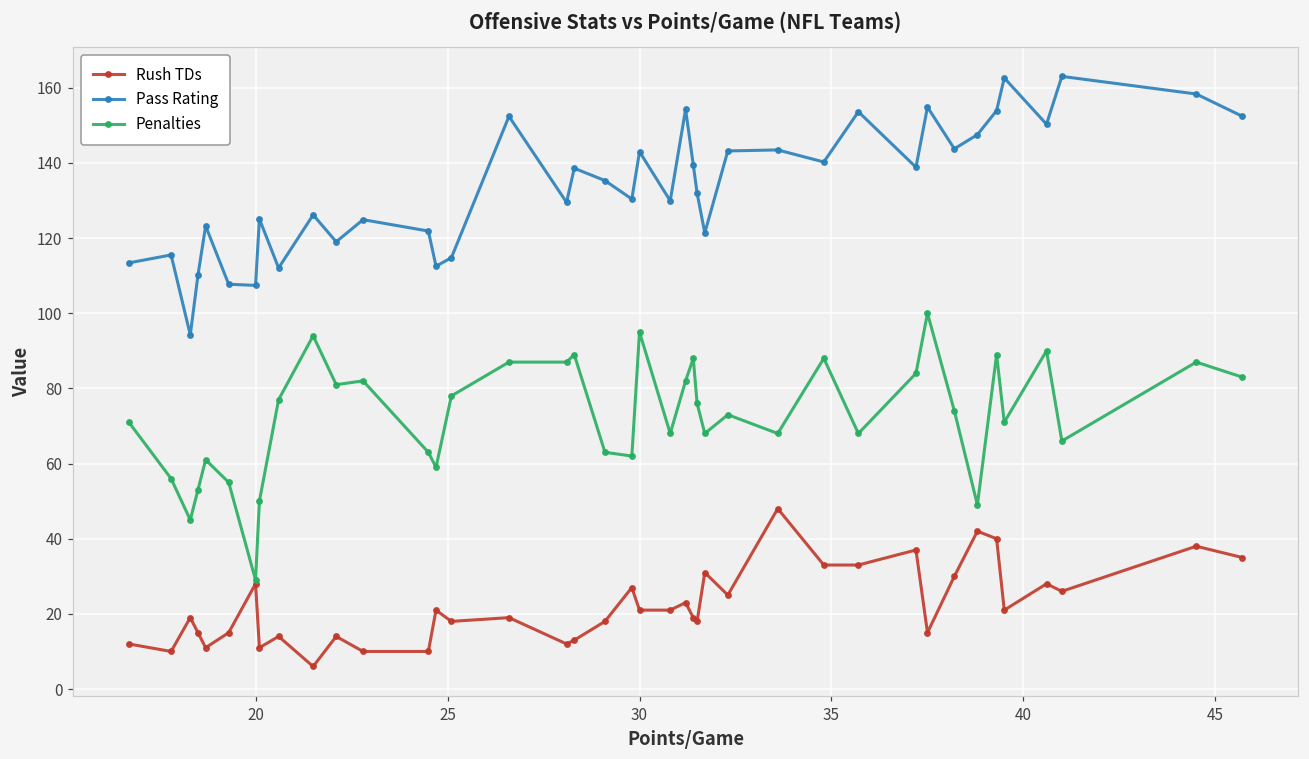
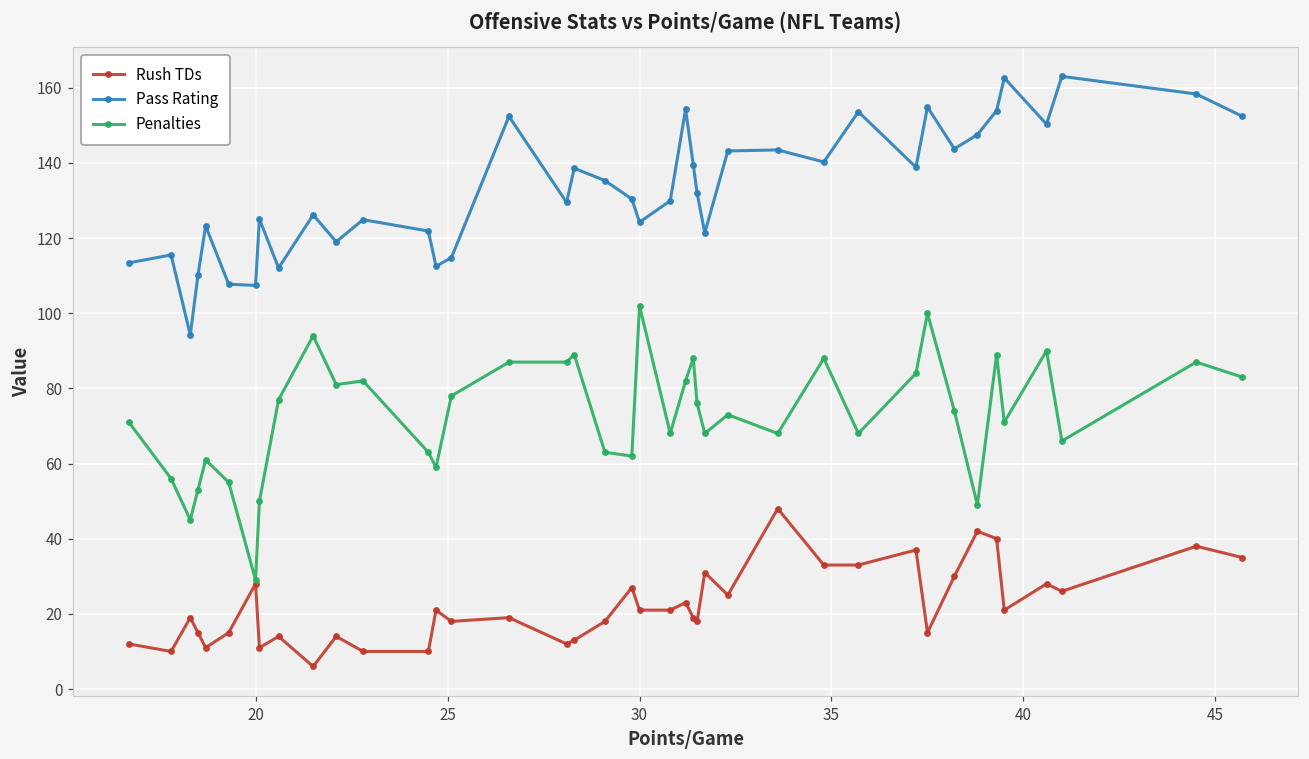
  {
    "Rush TDs": {
      "20": 28,
      "30": 21
    },
    "Pass Rating": {
      "20": 107,
-     "30": 143
+     "30": 124
    },
    "Penalties": {
      "20": 29,
-     "30": 95
+     "30": 102
    }
  }
